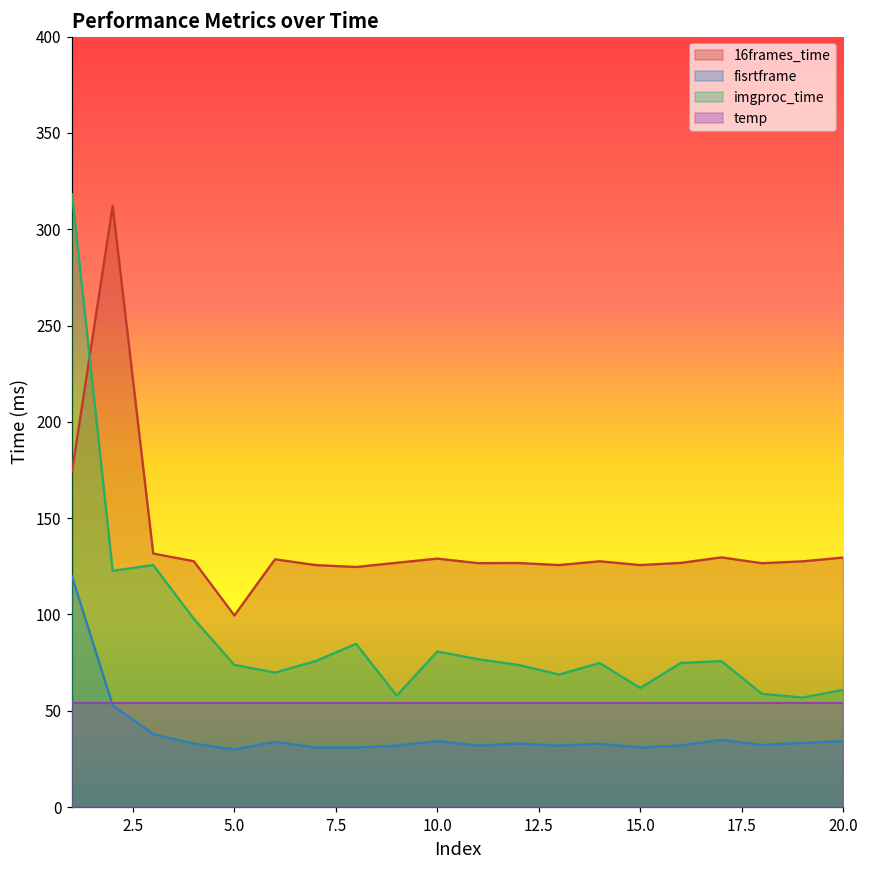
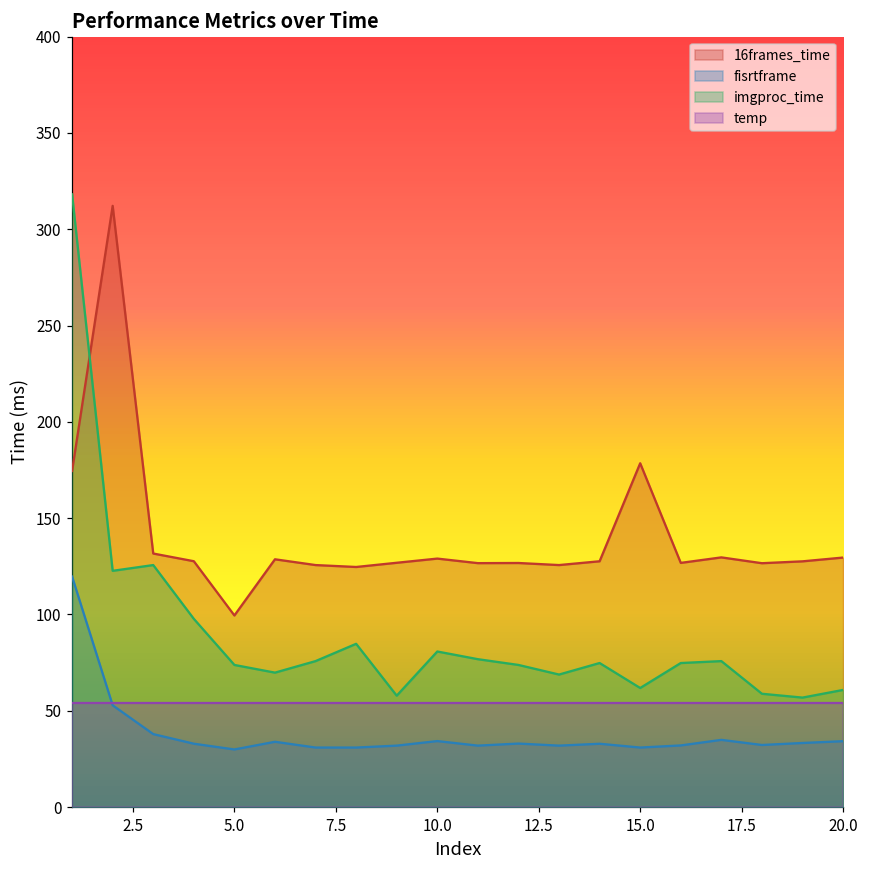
  {
    "16frames_time": {
      "5.0": 99,
      "10.0": 129,
-     "15.0": 126,
+     "15.0": 179,
      "20.0": 130
    },
    "temp": {
      "5.0": 54,
      "10.0": 54,
      "15.0": 54,
      "20.0": 54
    }
  }
